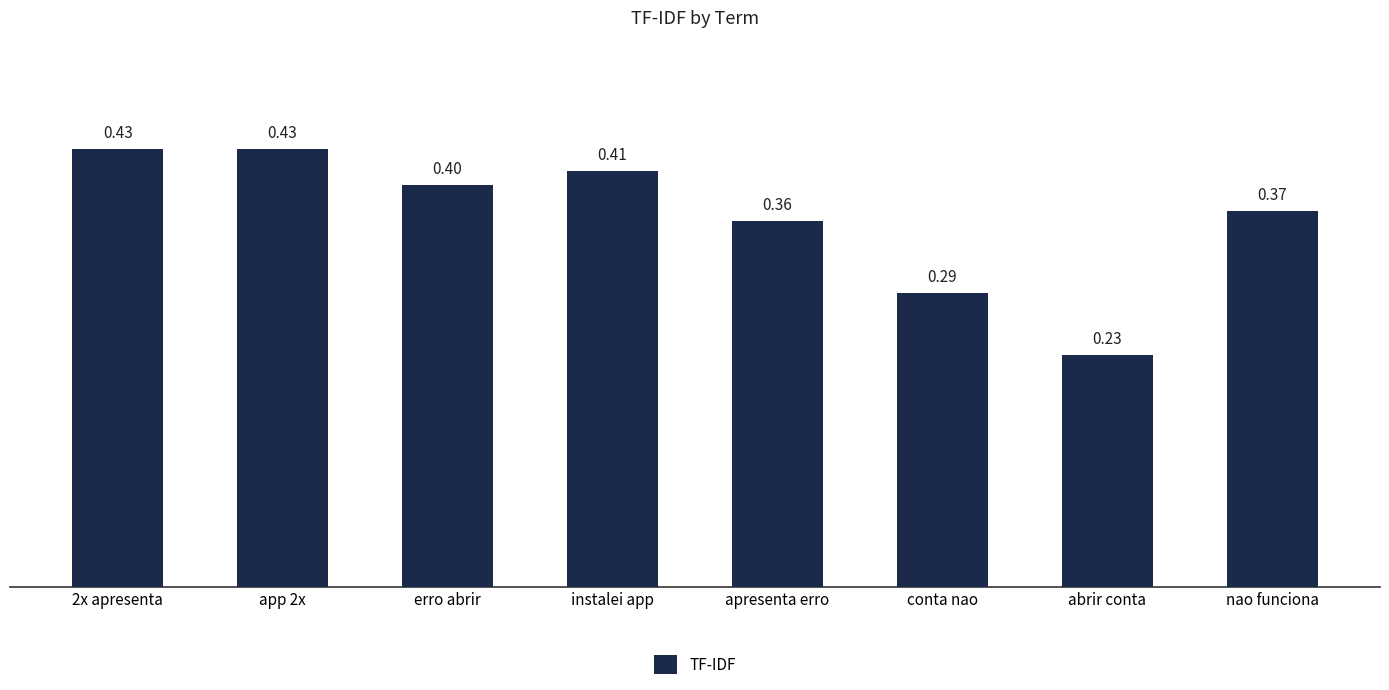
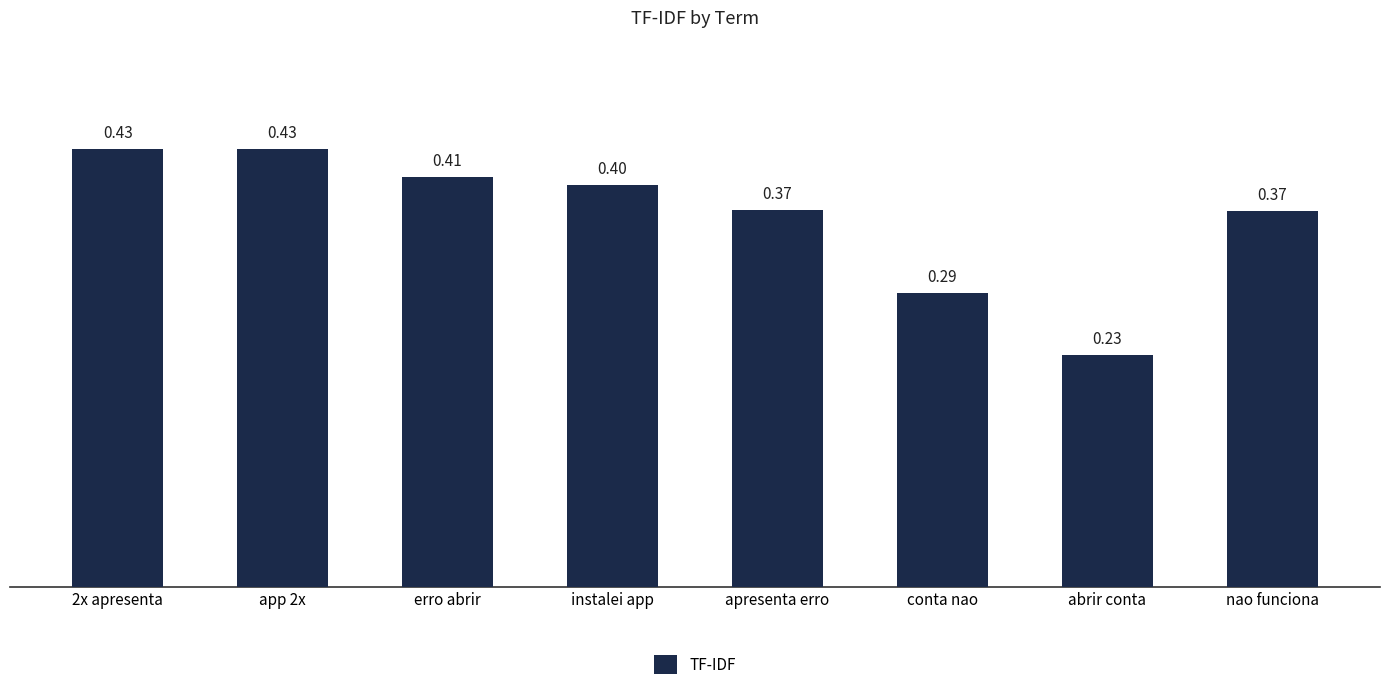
  {
    "2x apresenta": 0.43,
    "app 2x": 0.43,
-   "erro abrir": 0.40,
-   "instalei app": 0.41,
-   "apresenta erro": 0.36,
+   "erro abrir": 0.41,
+   "instalei app": 0.40,
+   "apresenta erro": 0.37,
    "conta nao": 0.29,
    "abrir conta": 0.23,
    "nao funciona": 0.37
  }
